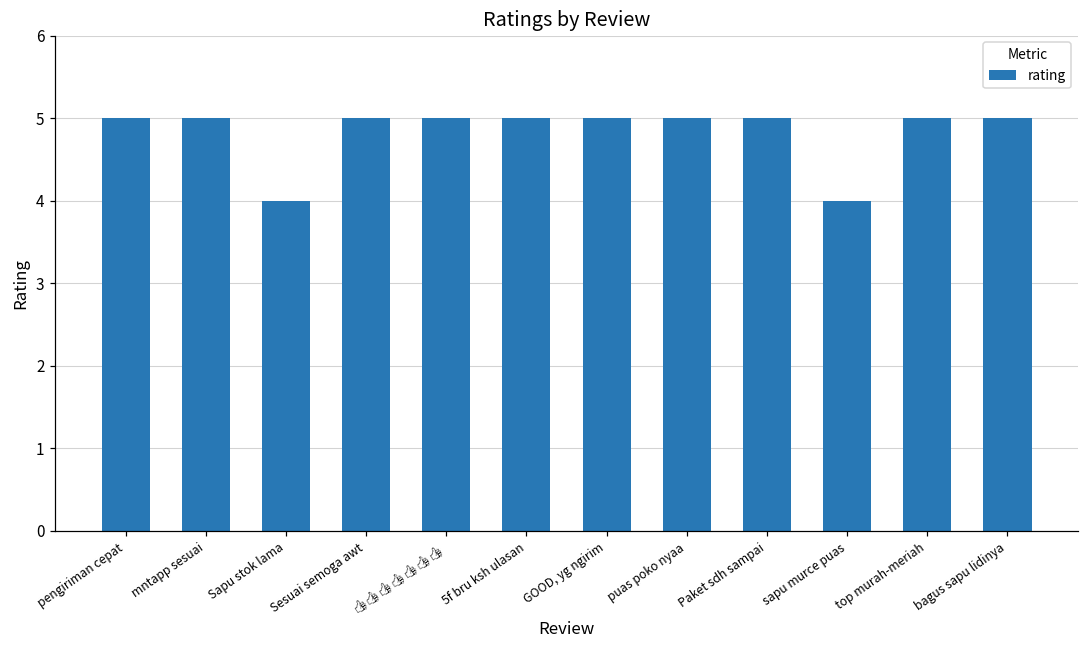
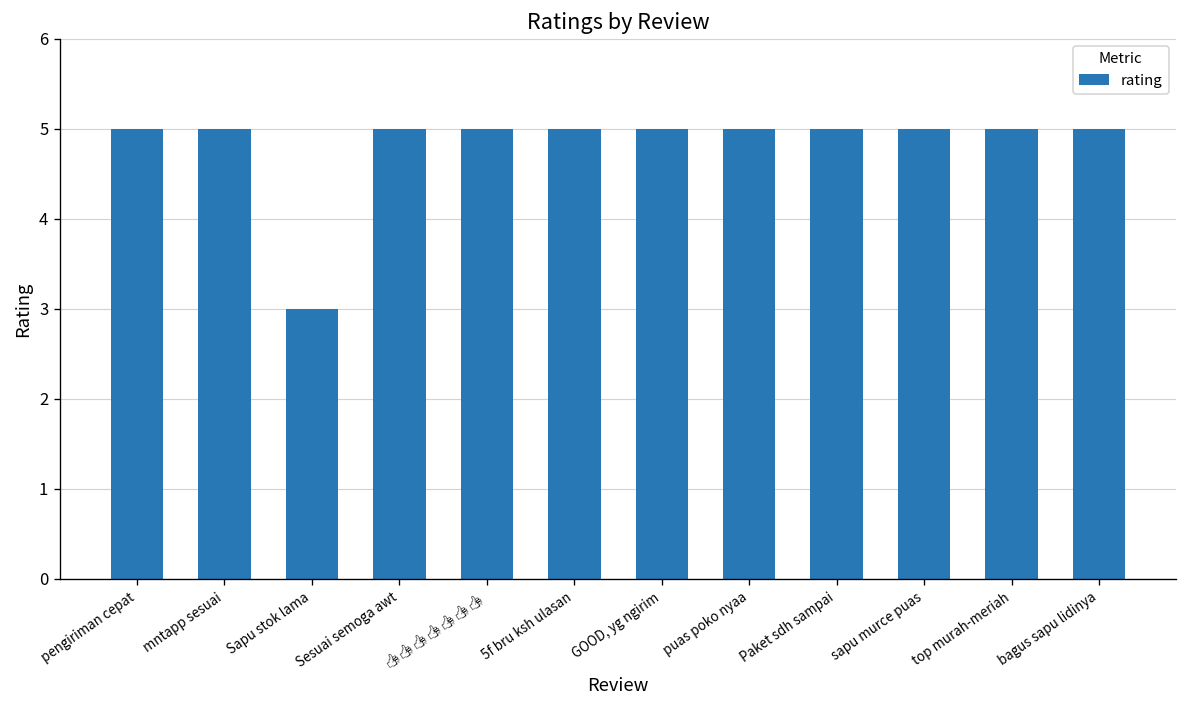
  {
    "pengiriman cepat": 5,
    "mntapp sesuai": 5,
-   "Sapu stok lama": 4,
+   "Sapu stok lama": 3,
    "Sesuai semoga awt": 5,
    "👍👍👍👍👍👍👍": 5,
    "5f bru ksh ulasan": 5,
    "GOOD, yg ngirim": 5,
    "puas poko nyaa": 5,
    "Paket sdh sampai": 5,
-   "sapu murce puas": 4,
+   "sapu murce puas": 5,
    "top murah-meriah": 5,
    "bagus sapu lidinya": 5
  }
